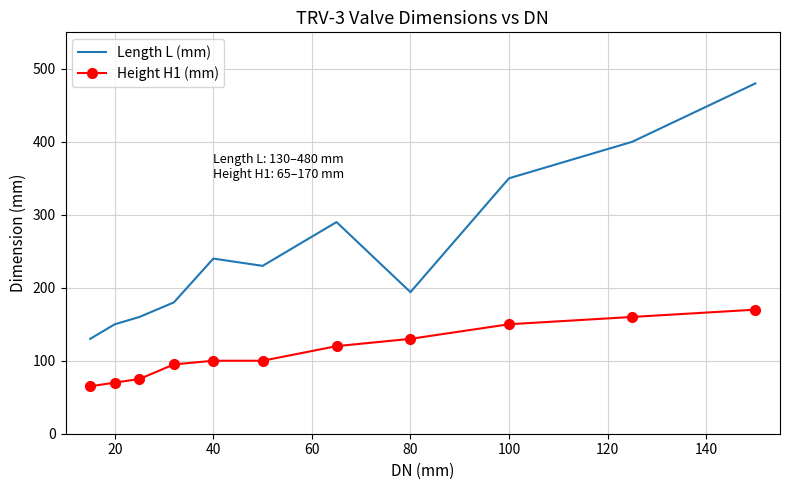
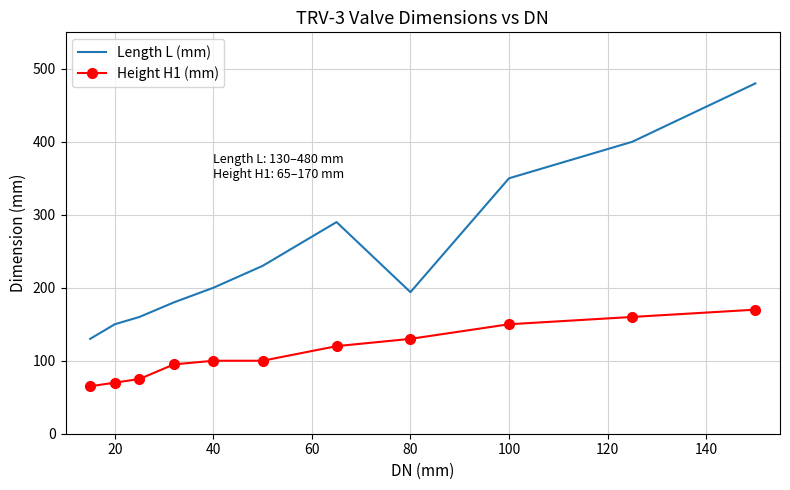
  {
    "Length L (mm)": {
      "20": 150,
-     "40": 240,
+     "40": 200,
      "80": 190,
      "100": 350
    },
    "Height H1 (mm)": {
      "20": 70,
      "40": 100,
      "80": 130,
      "100": 150
    }
  }
